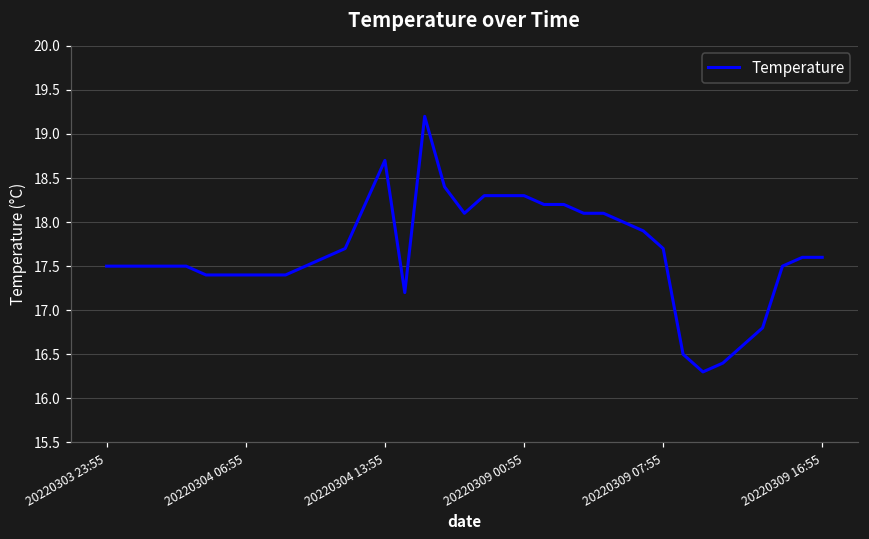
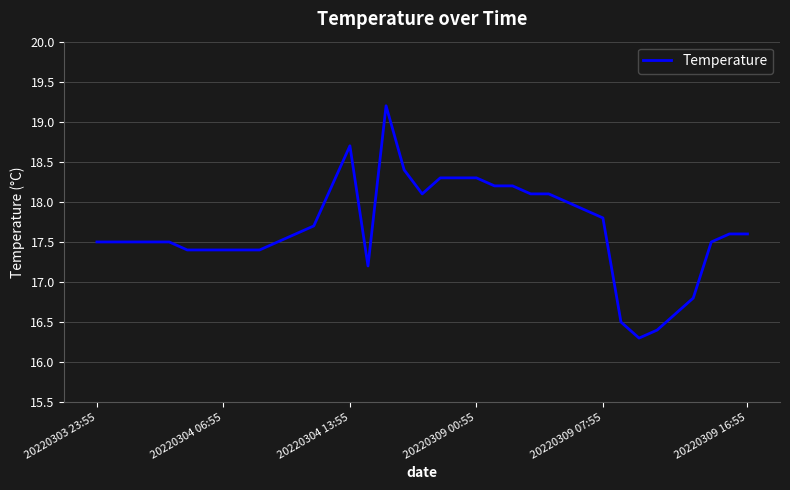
  {
    "20220303 23:55": 17.5,
    "20220304 06:55": 17.4,
    "20220304 13:55": 18.7,
    "20220309 00:55": 18.3,
-   "20220309 07:55": 17.7,
+   "20220309 07:55": 17.8,
    "20220309 16:55": 17.6
  }
